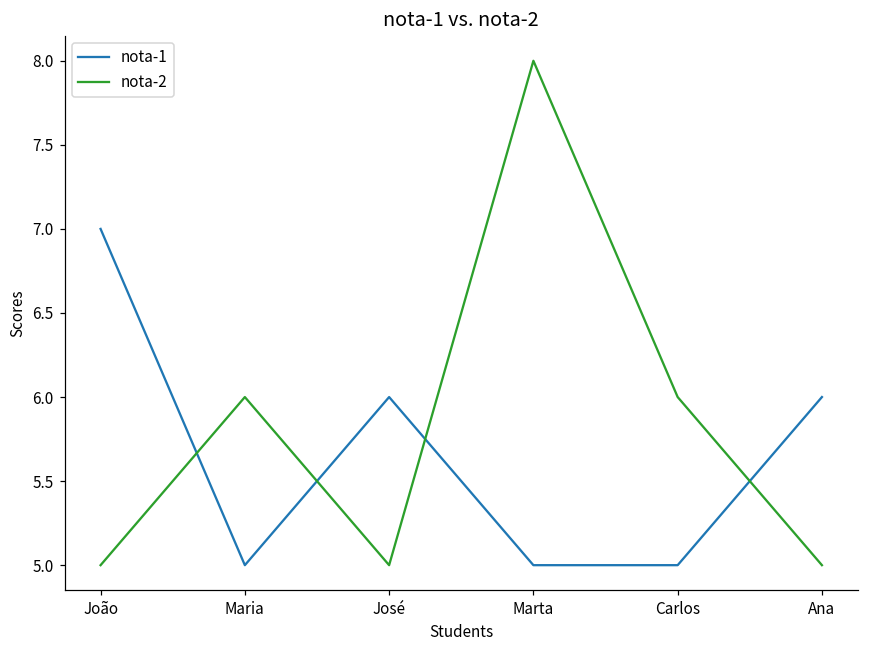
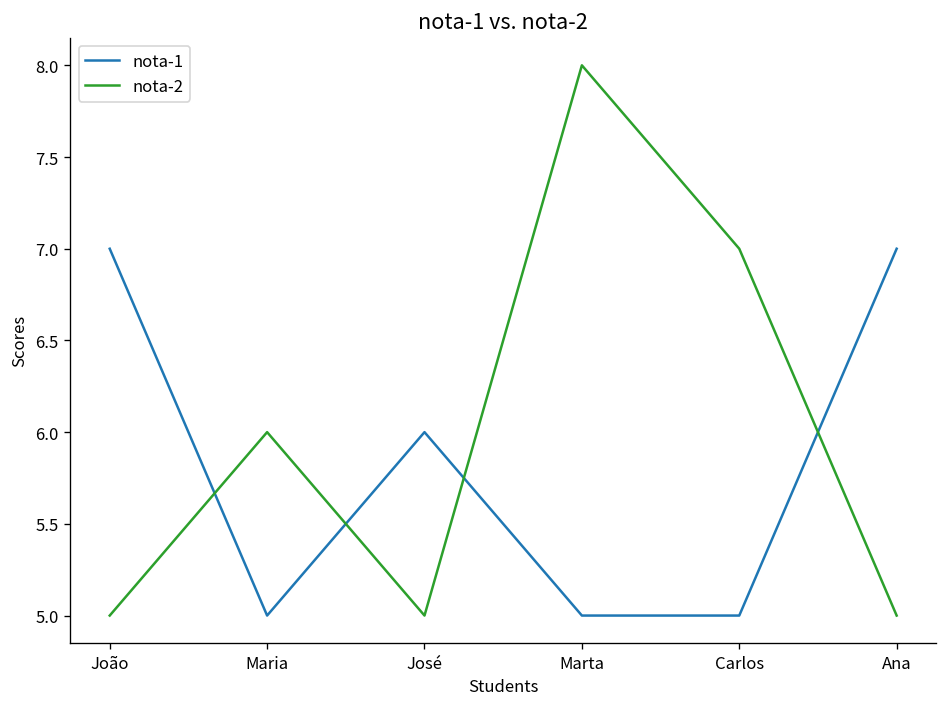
  {
    "nota-1": {
      "João": 7,
      "Maria": 5,
      "José": 6,
      "Marta": 5,
      "Carlos": 5,
-     "Ana": 6
+     "Ana": 7
    },
    "nota-2": {
      "João": 5,
      "Maria": 6,
      "José": 5,
      "Marta": 8,
-     "Carlos": 6,
+     "Carlos": 7,
      "Ana": 5
    }
  }
